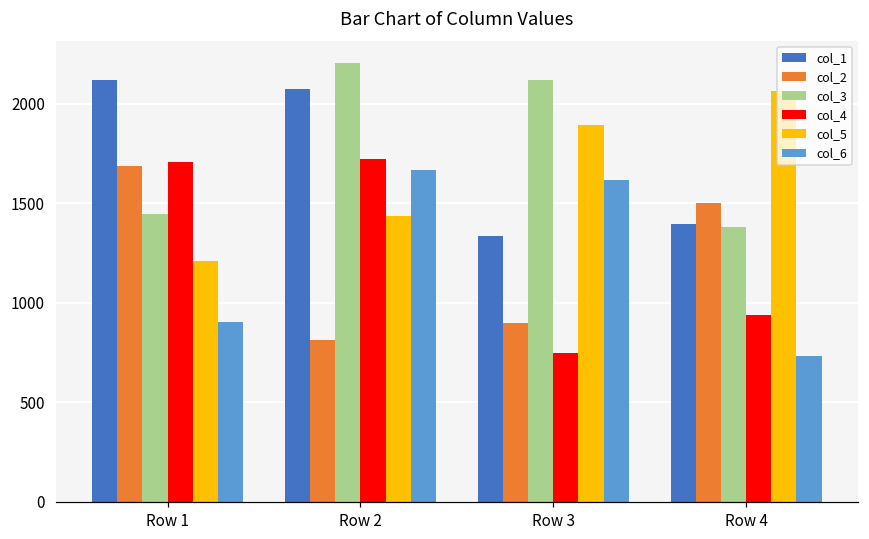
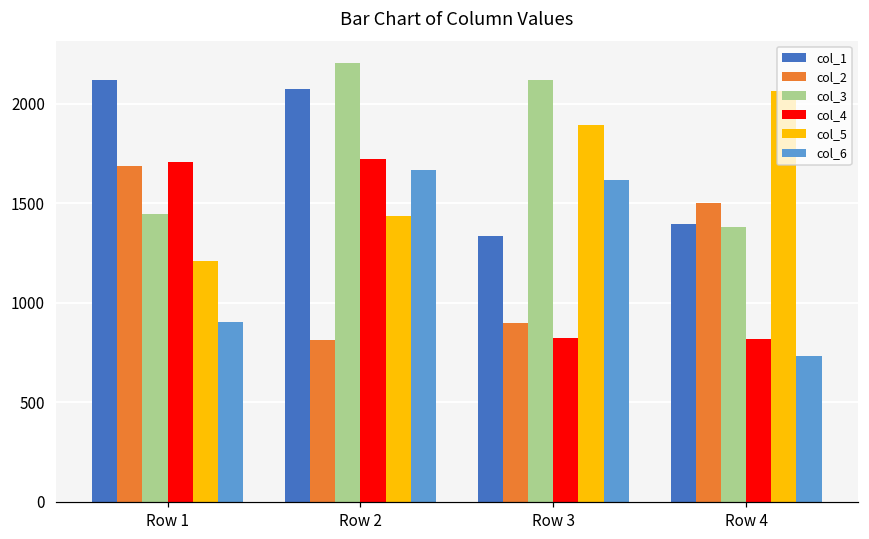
  {
    "col_2": {
      "Row 1": 1690,
      "Row 2": 820,
      "Row 3": 900,
      "Row 4": 1500
    },
    "col_3": {
      "Row 1": 1450,
      "Row 2": 2210,
      "Row 3": 2120,
      "Row 4": 1380
    },
    "col_4": {
      "Row 1": 1710,
      "Row 2": 1720,
-     "Row 3": 750,
-     "Row 4": 940
+     "Row 3": 820,
+     "Row 4": 820
    },
    "col_5": {
      "Row 1": 1210,
      "Row 2": 1440,
      "Row 3": 1890
    }
  }
